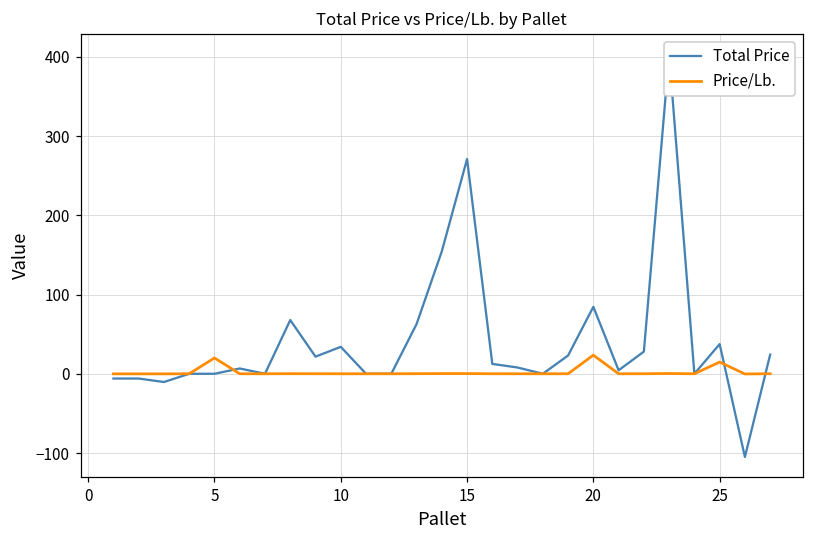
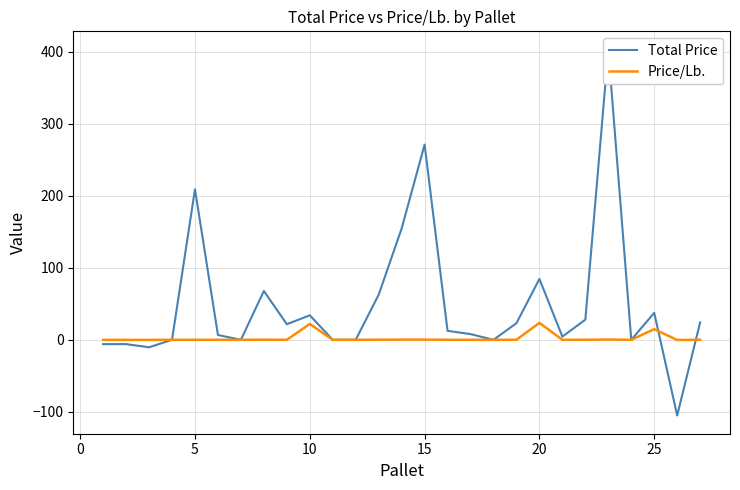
  {
    "Total Price": {
-     "5": 0,
+     "5": 210,
      "10": 30,
      "15": 270,
      "20": 80,
      "25": 40
    },
    "Price/Lb.": {
-     "5": 20,
-     "10": 0,
+     "5": 0,
+     "10": 20,
      "15": 0,
      "20": 20,
      "25": 10
    }
  }
